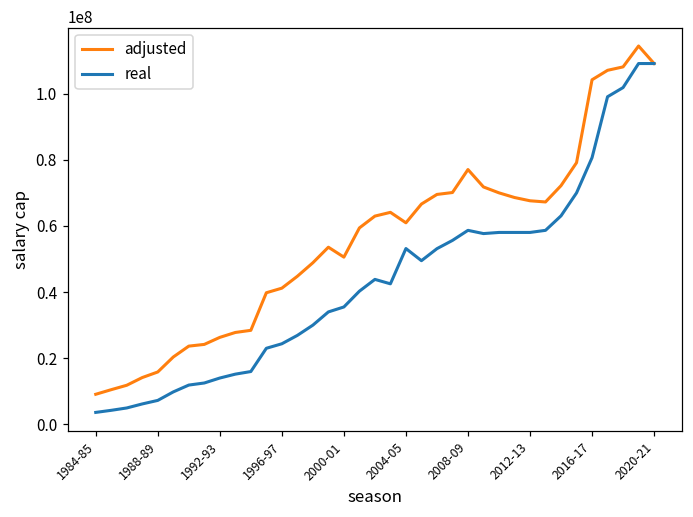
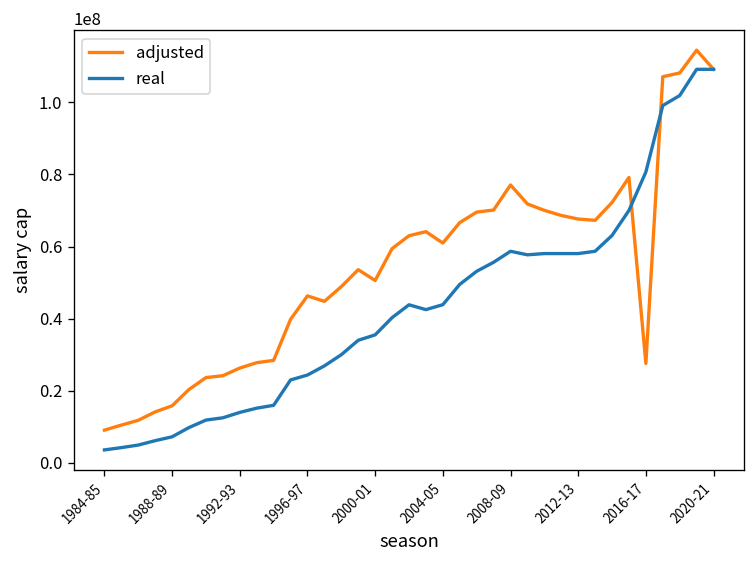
  {
    "adjusted": {
      "1984-85": 9000000,
      "1988-89": 16000000,
      "1992-93": 26000000,
-     "1996-97": 41000000,
+     "1996-97": 46000000,
      "2000-01": 51000000,
      "2004-05": 61000000,
      "2008-09": 77000000,
      "2012-13": 68000000,
-     "2016-17": 104000000
+     "2016-17": 28000000
    },
    "real": {
      "1984-85": 4000000,
      "1988-89": 7000000,
      "1992-93": 14000000,
      "1996-97": 24000000,
      "2000-01": 36000000,
-     "2004-05": 53000000,
+     "2004-05": 44000000,
      "2008-09": 59000000,
      "2012-13": 58000000,
      "2016-17": 81000000
    }
  }
